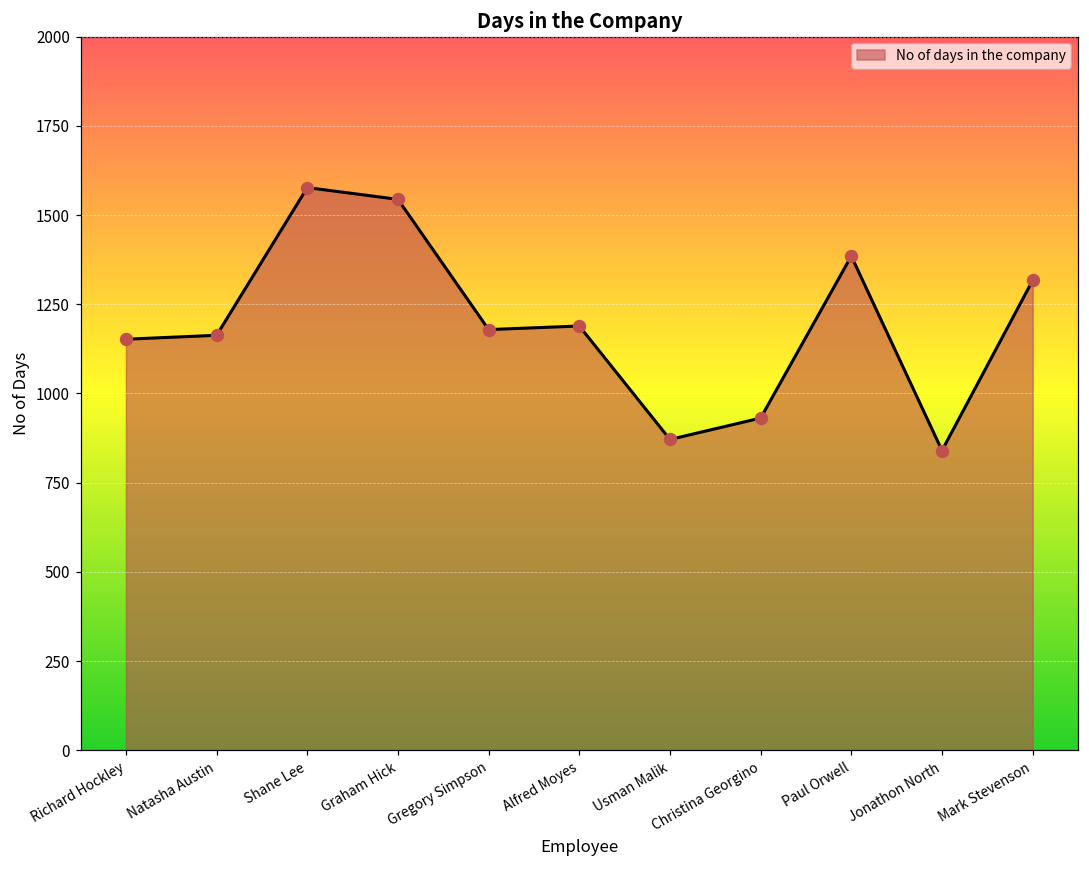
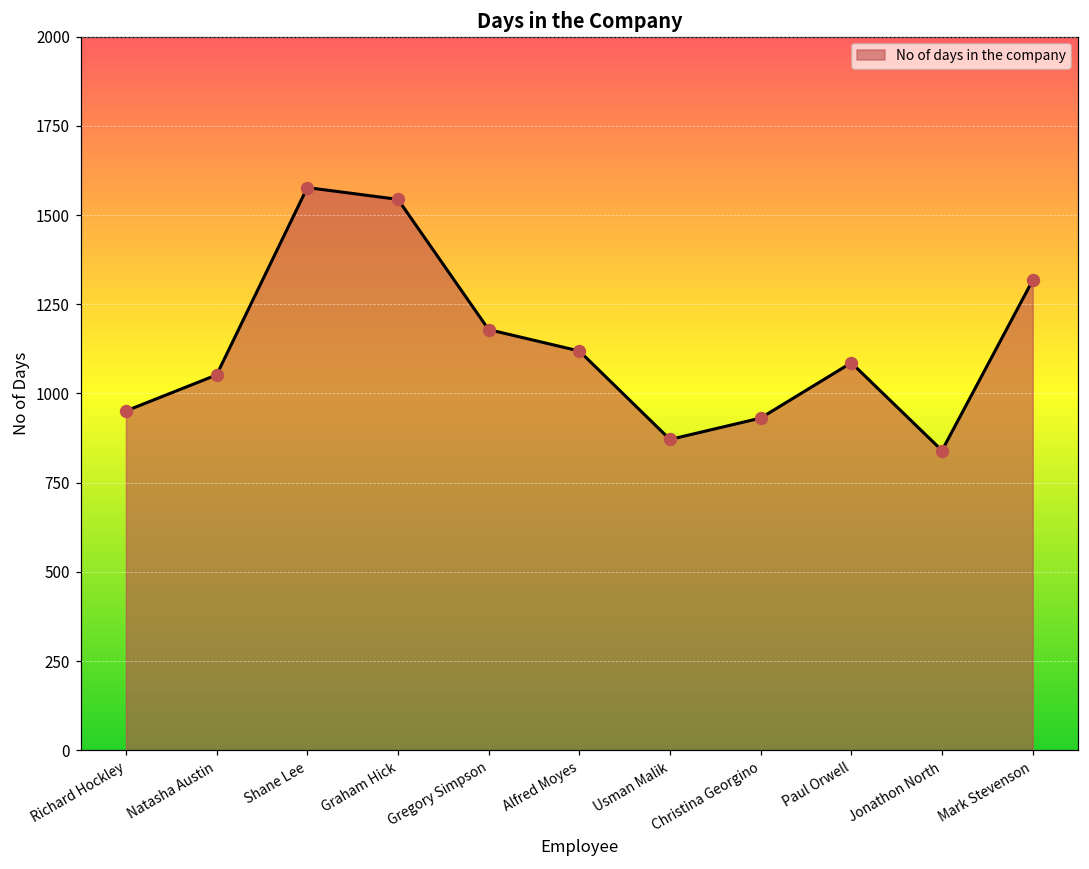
  {
-   "Richard Hockley": 1150,
-   "Natasha Austin": 1160,
+   "Richard Hockley": 950,
+   "Natasha Austin": 1050,
    "Shane Lee": 1580,
    "Graham Hick": 1540,
    "Gregory Simpson": 1180,
-   "Alfred Moyes": 1190,
+   "Alfred Moyes": 1120,
    "Usman Malik": 870,
    "Christina Georgino": 930,
-   "Paul Orwell": 1390,
+   "Paul Orwell": 1090,
    "Jonathon North": 840,
    "Mark Stevenson": 1320
  }
